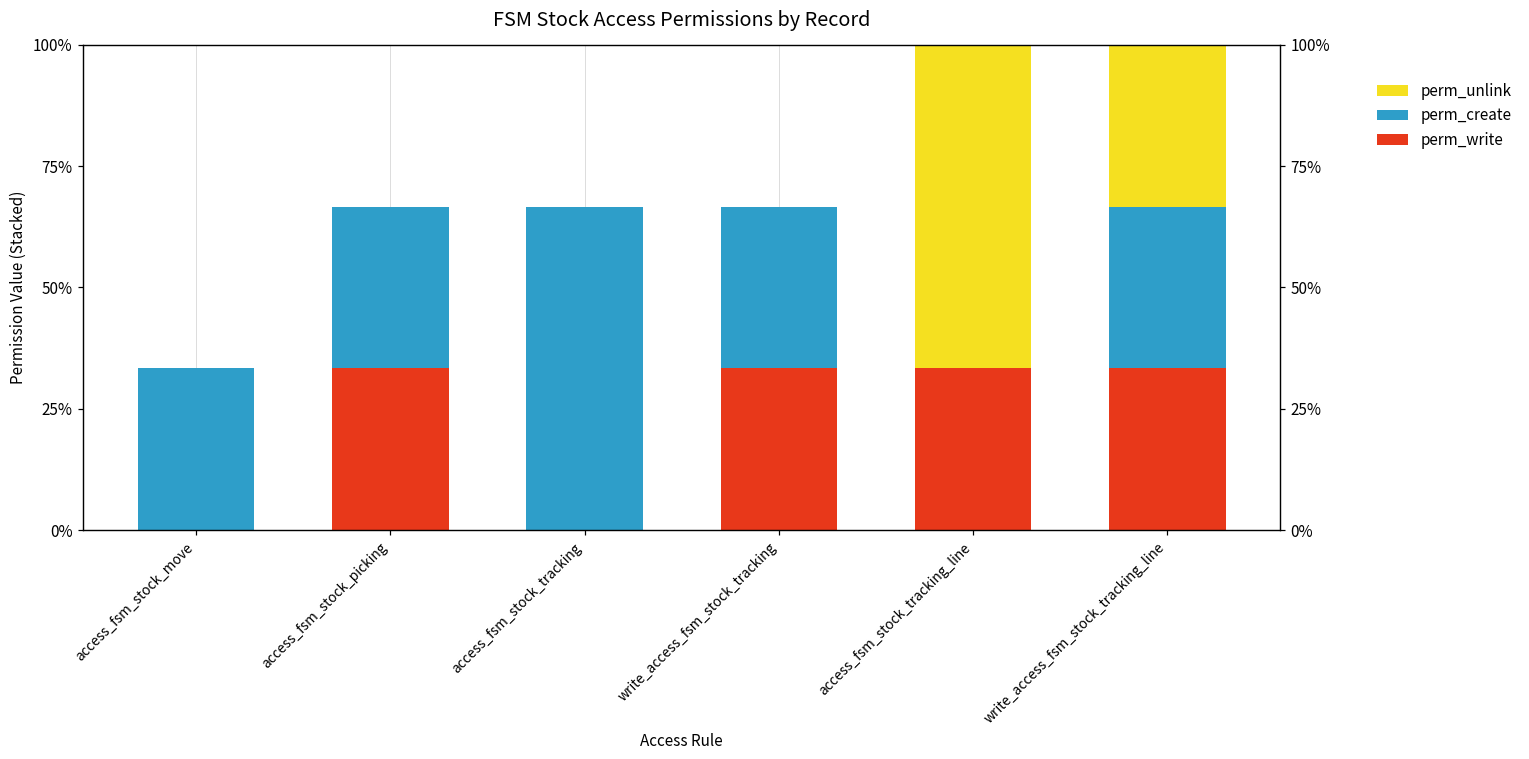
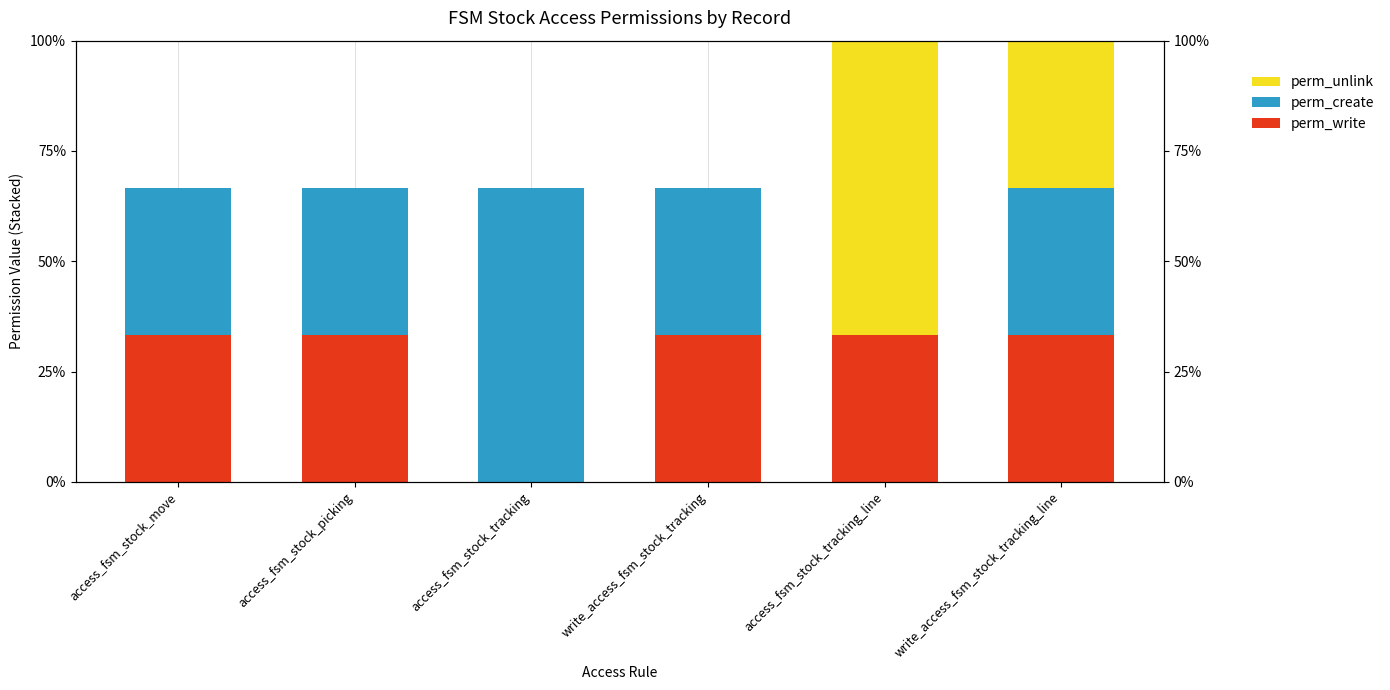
  {
    "perm_write": {
-     "access_fsm_stock_move": "0%",
+     "access_fsm_stock_move": "33%",
      "access_fsm_stock_picking": "33%",
      "access_fsm_stock_tracking": "0%",
      "write_access_fsm_stock_tracking": "33%",
      "access_fsm_stock_tracking_line": "33%",
      "write_access_fsm_stock_tracking_line": "33%"
    },
    "perm_unlink": {
      "access_fsm_stock_move": "0%",
      "access_fsm_stock_picking": "0%",
      "access_fsm_stock_tracking": "0%",
      "write_access_fsm_stock_tracking": "0%",
      "access_fsm_stock_tracking_line": "67%",
      "write_access_fsm_stock_tracking_line": "33%"
    }
  }
